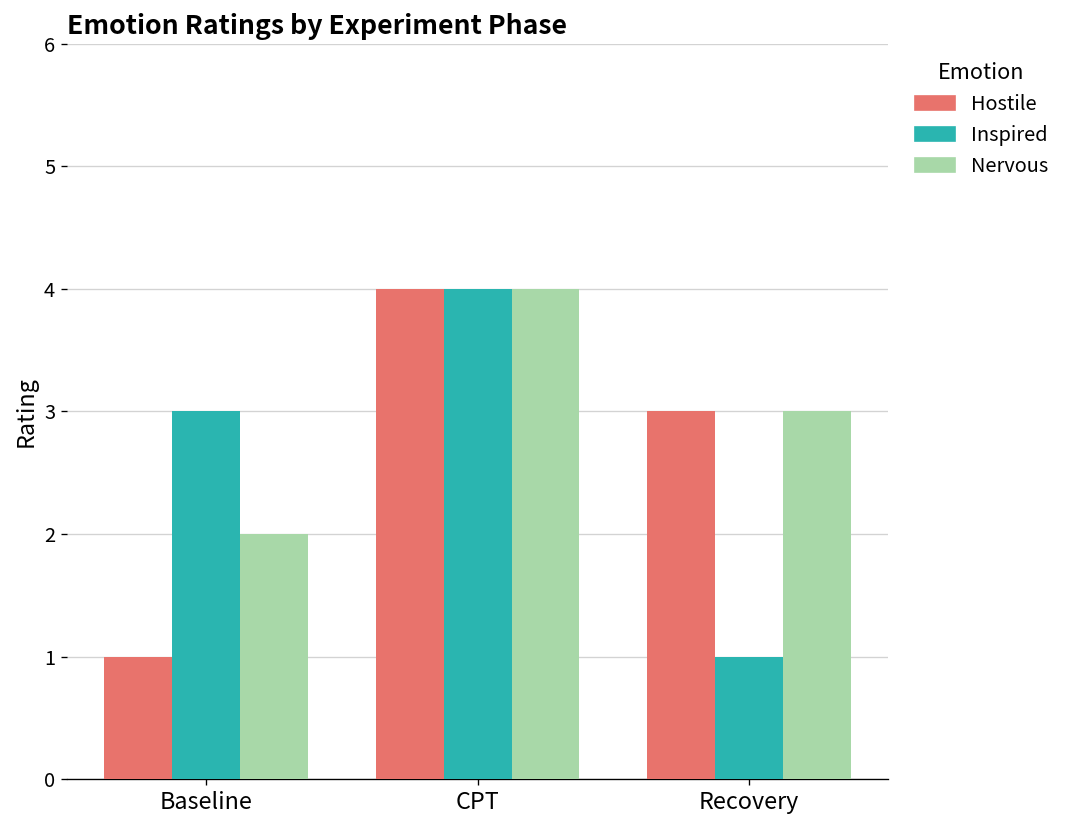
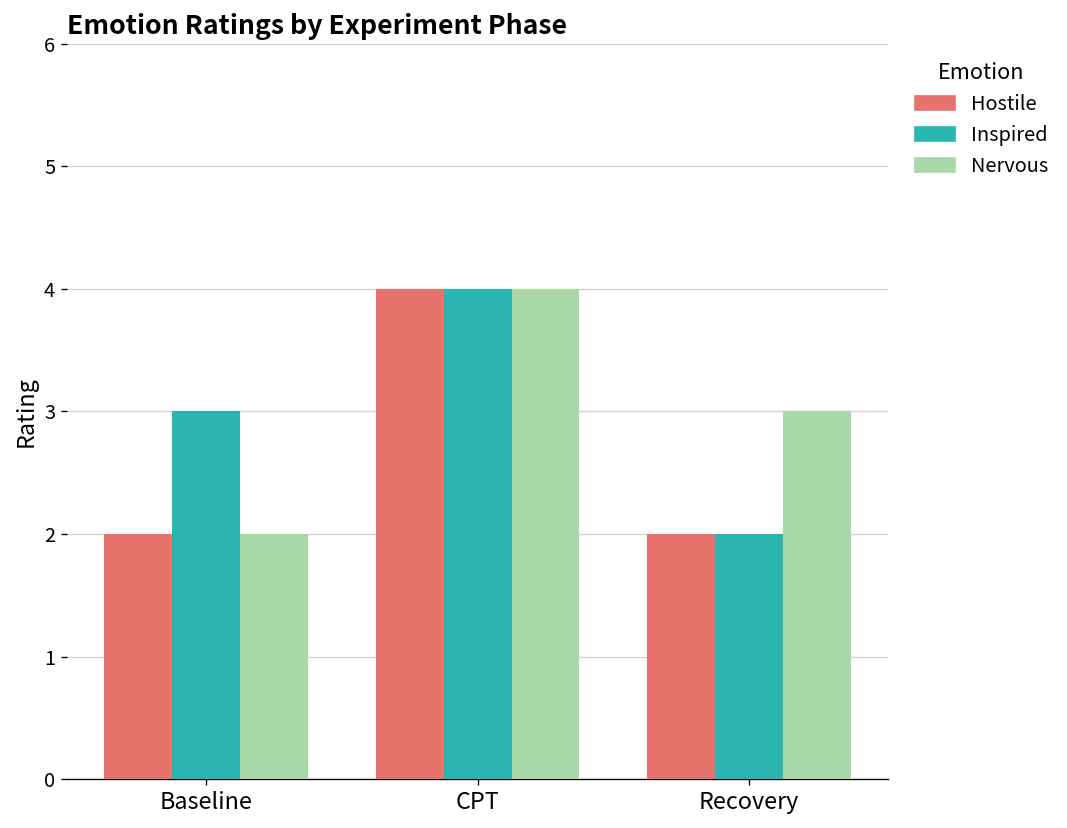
  {
    "Hostile": {
-     "Baseline": 1,
+     "Baseline": 2,
      "CPT": 4,
-     "Recovery": 3
+     "Recovery": 2
    },
    "Inspired": {
      "Baseline": 3,
      "CPT": 4,
-     "Recovery": 1
+     "Recovery": 2
    },
    "Nervous": {
      "Baseline": 2,
      "CPT": 4,
      "Recovery": 3
    }
  }
